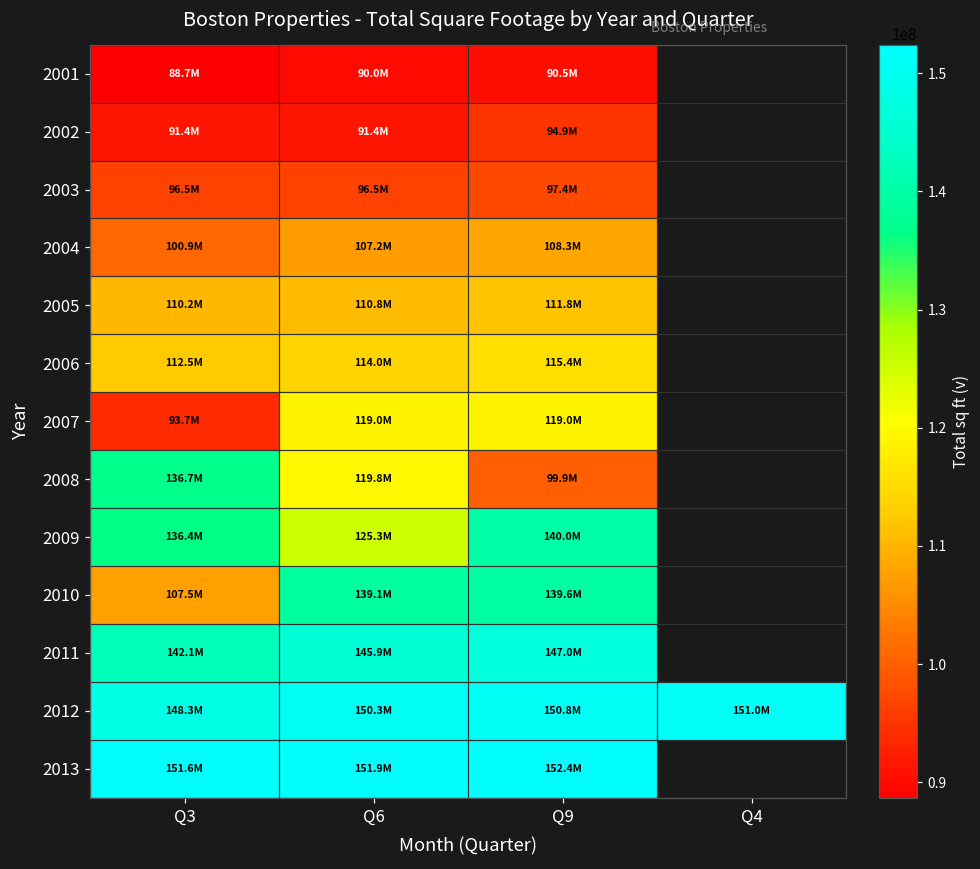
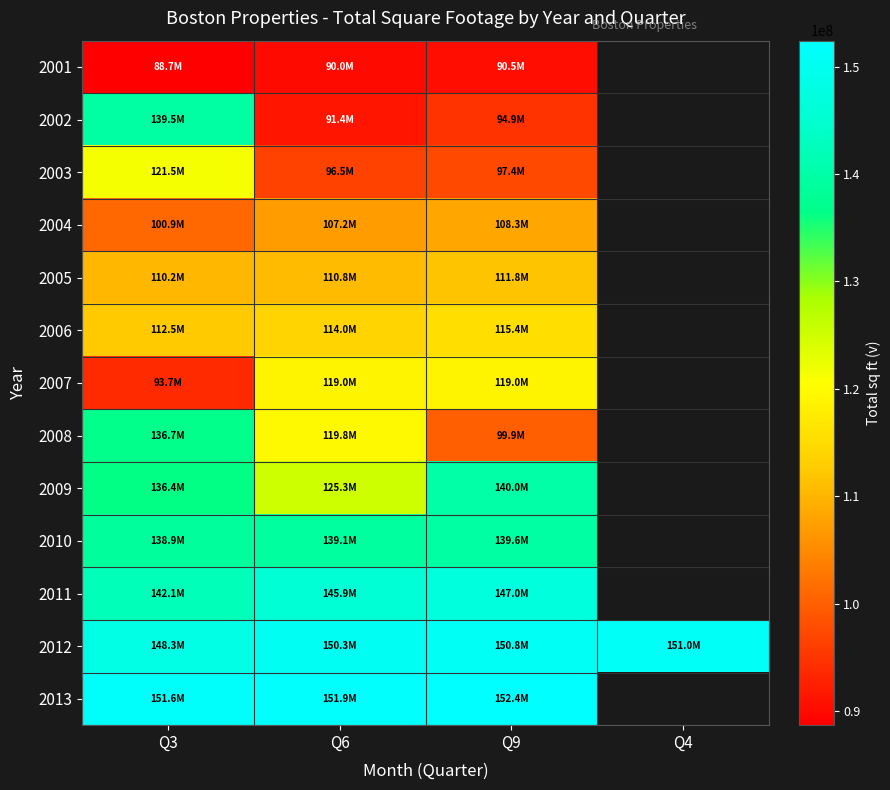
  {
    "2001": {
      "Q3": "88.7M",
      "Q6": "90.0M",
      "Q9": "90.5M"
    },
    "2002": {
-     "Q3": "91.4M",
+     "Q3": "139.5M",
      "Q6": "91.4M",
      "Q9": "94.9M"
    },
    "2003": {
-     "Q3": "96.5M",
+     "Q3": "121.5M",
      "Q6": "96.5M",
      "Q9": "97.4M"
    },
    "2004": {
      "Q3": "100.9M",
      "Q6": "107.2M",
      "Q9": "108.3M"
    },
    "2005": {
      "Q3": "110.2M",
      "Q6": "110.8M",
      "Q9": "111.8M"
    },
    "2006": {
      "Q3": "112.5M",
      "Q6": "114.0M",
      "Q9": "115.4M"
    },
    "2007": {
      "Q3": "93.7M",
      "Q6": "119.0M",
      "Q9": "119.0M"
    },
    "2008": {
      "Q3": "136.7M",
      "Q6": "119.8M",
      "Q9": "99.9M"
    },
    "2009": {
      "Q3": "136.4M",
      "Q6": "125.3M",
      "Q9": "140.0M"
    },
    "2010": {
-     "Q3": "107.5M",
+     "Q3": "138.9M",
      "Q6": "139.1M",
      "Q9": "139.6M"
    },
    "2011": {
      "Q3": "142.1M",
      "Q6": "145.9M",
      "Q9": "147.0M"
    },
    "2012": {
      "Q3": "148.3M",
      "Q6": "150.3M",
      "Q9": "150.8M",
      "Q4": "151.0M"
    },
    "2013": {
      "Q3": "151.6M",
      "Q6": "151.9M",
      "Q9": "152.4M"
    }
  }
